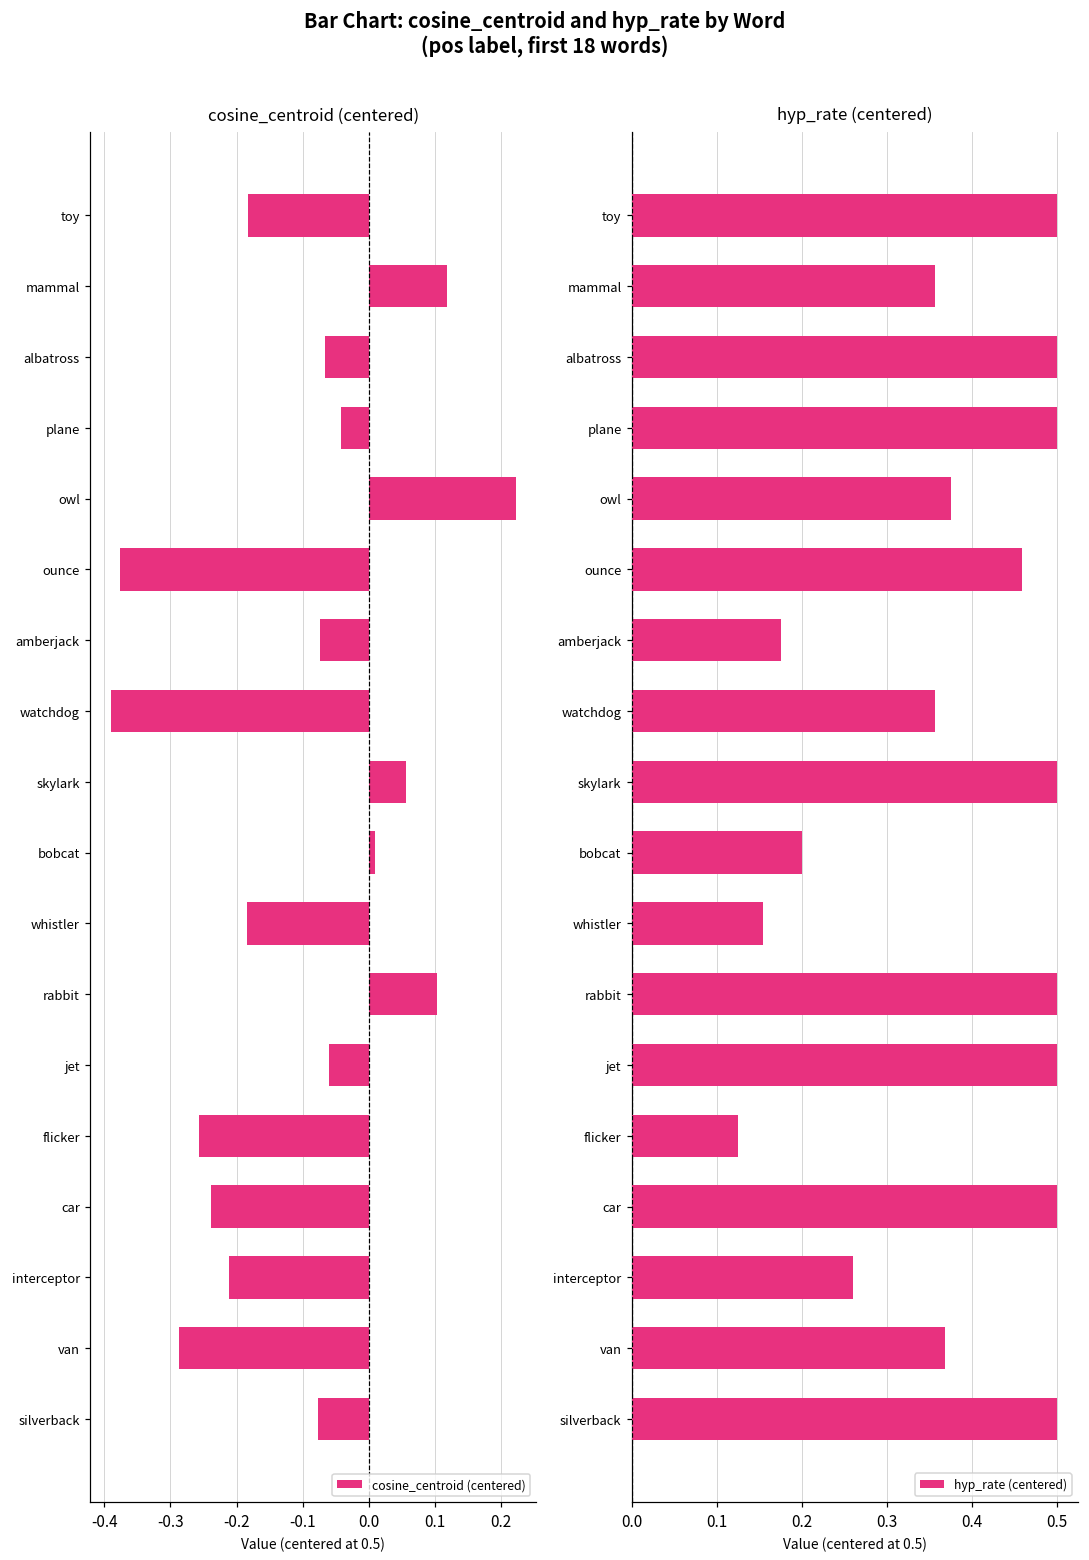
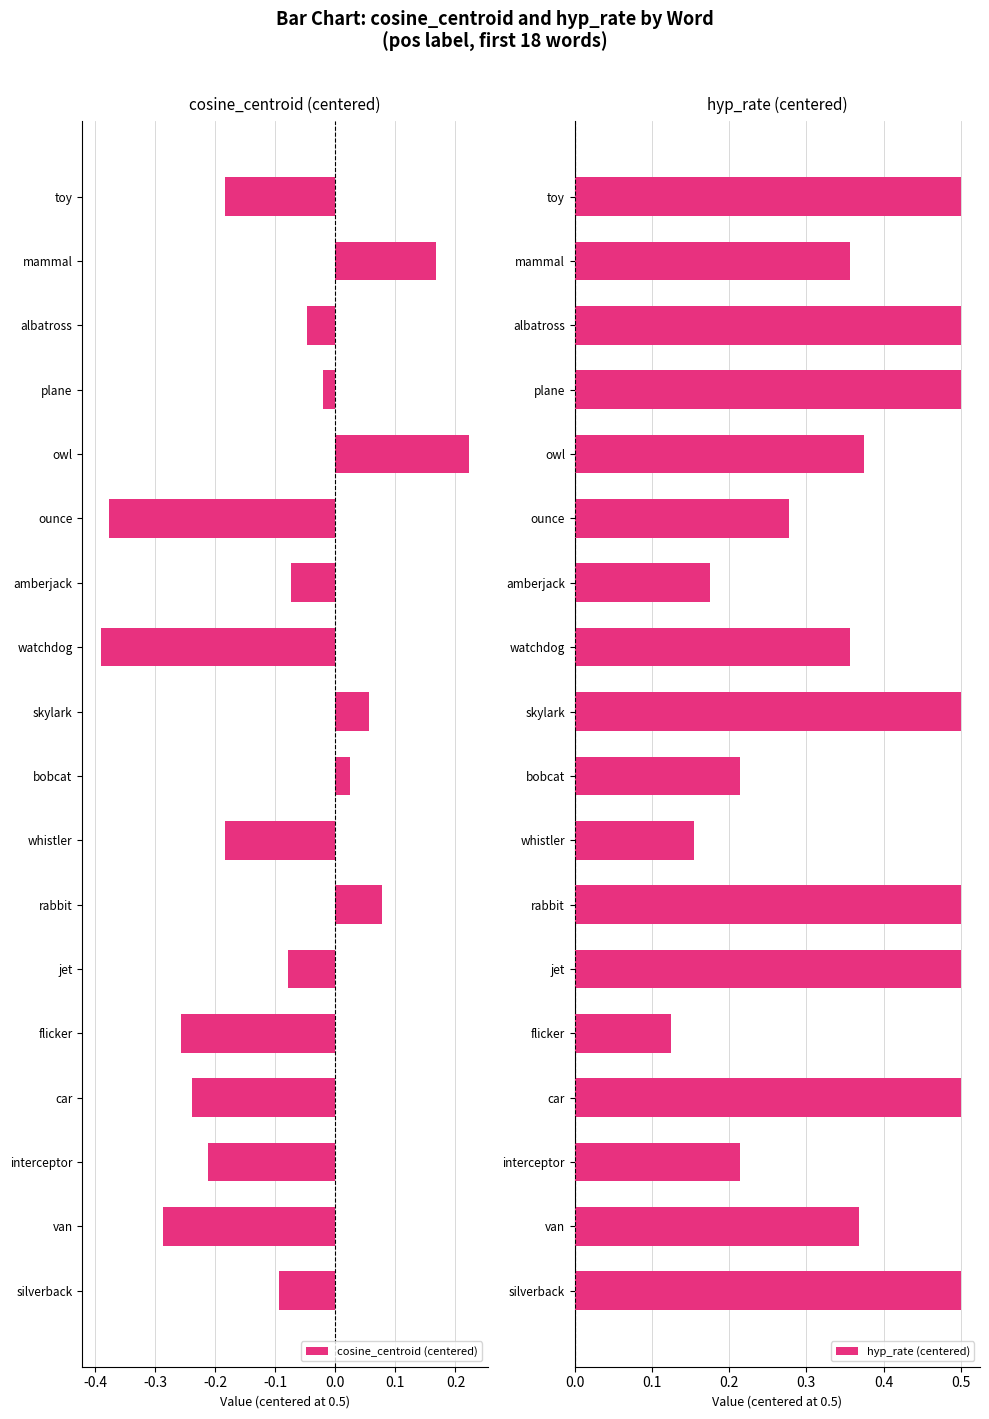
  {
    "cosine_centroid (centered)": {
      "toy": -0.18,
-     "mammal": 0.12,
-     "albatross": -0.07,
-     "plane": -0.04,
+     "mammal": 0.17,
+     "albatross": -0.05,
+     "plane": -0.02,
      "owl": 0.22,
      "ounce": -0.38,
      "amberjack": -0.07,
      "watchdog": -0.39,
      "skylark": 0.06,
-     "bobcat": 0.01,
+     "bobcat": 0.03,
      "whistler": -0.18,
-     "rabbit": 0.10,
-     "jet": -0.06,
+     "rabbit": 0.08,
+     "jet": -0.08,
      "flicker": -0.26,
      "car": -0.24,
      "interceptor": -0.21,
      "van": -0.29,
-     "silverback": -0.08
+     "silverback": -0.09
    },
    "hyp_rate (centered)": {
      "toy": 0.50,
      "mammal": 0.36,
      "albatross": 0.50,
      "plane": 0.50,
      "owl": 0.38,
-     "ounce": 0.46,
+     "ounce": 0.28,
      "amberjack": 0.17,
      "watchdog": 0.36,
      "skylark": 0.50,
-     "bobcat": 0.20,
+     "bobcat": 0.21,
      "whistler": 0.15,
      "rabbit": 0.50,
      "jet": 0.50,
      "flicker": 0.13,
      "car": 0.50,
-     "interceptor": 0.26,
+     "interceptor": 0.21,
      "van": 0.37,
      "silverback": 0.50
    }
  }
